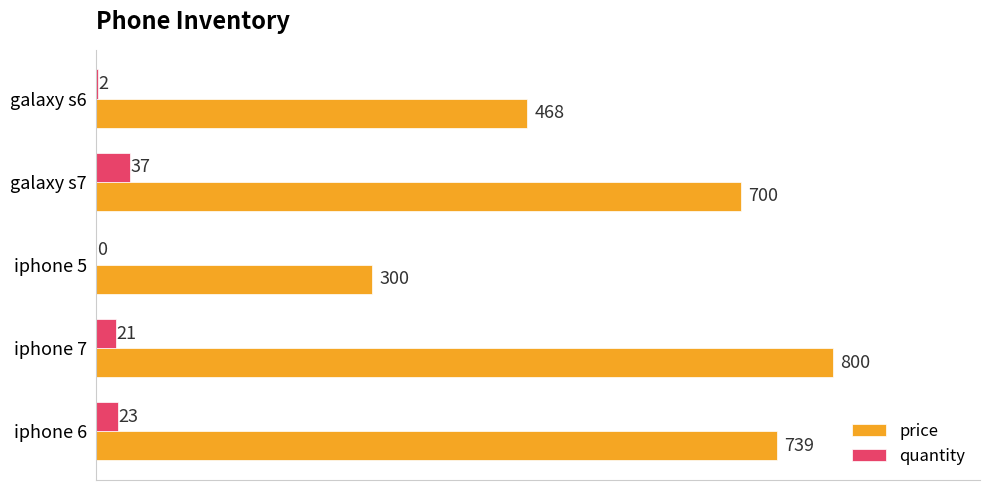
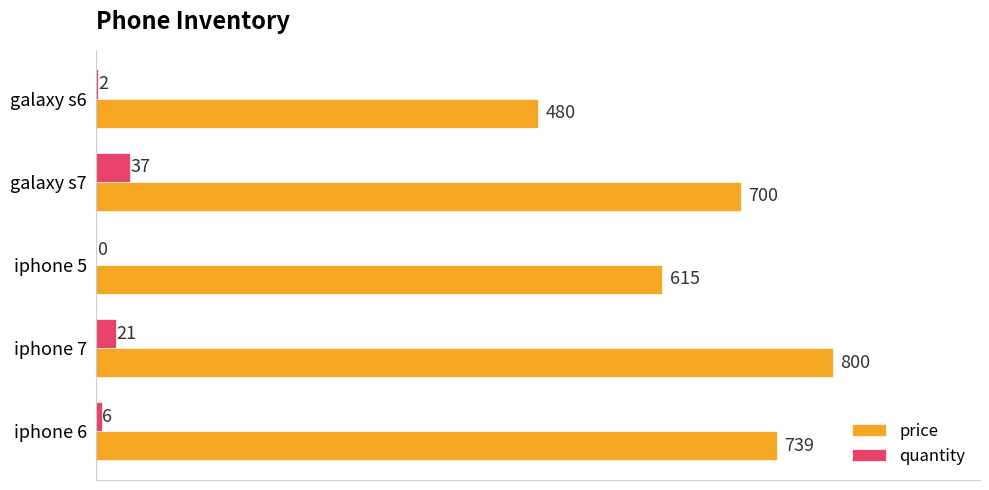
  {
    "price": {
-     "galaxy s6": 468,
+     "galaxy s6": 480,
      "galaxy s7": 700,
-     "iphone 5": 300,
+     "iphone 5": 615,
      "iphone 7": 800,
      "iphone 6": 739
    },
    "quantity": {
      "galaxy s6": 2,
      "galaxy s7": 37,
      "iphone 5": 0,
      "iphone 7": 21,
-     "iphone 6": 23
+     "iphone 6": 6
    }
  }
